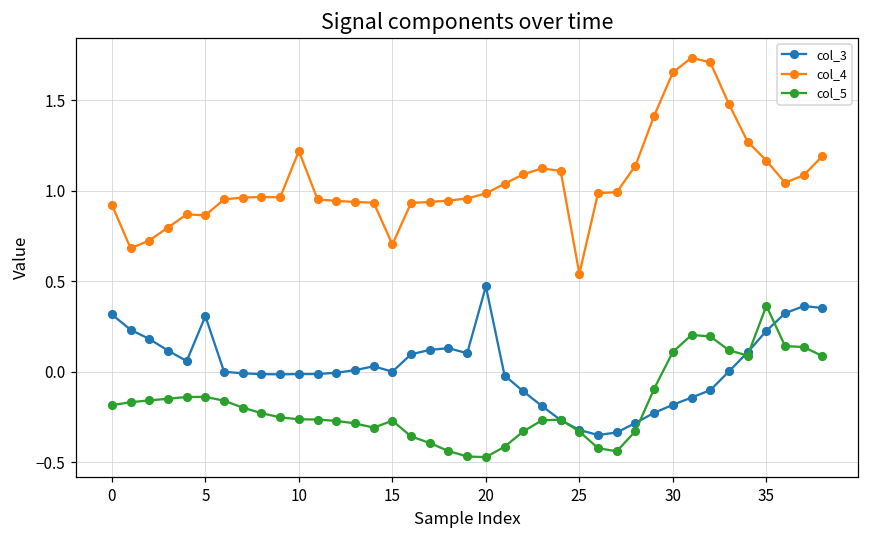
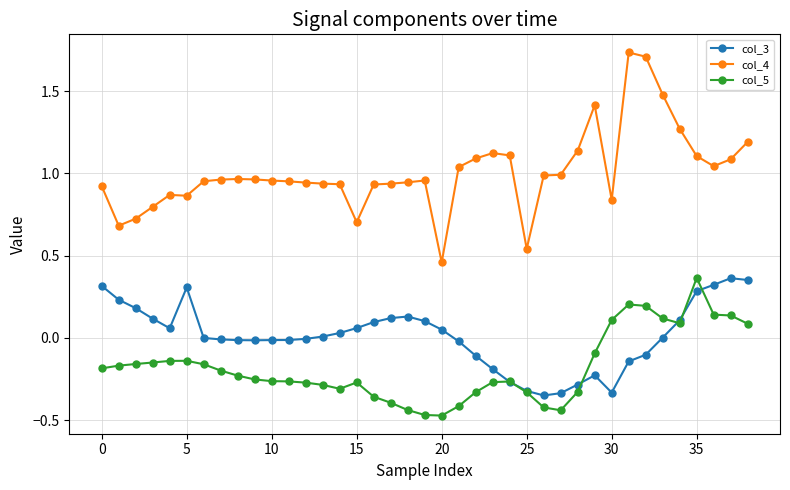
  {
    "col_3": {
      "0": 0.32,
      "5": 0.31,
      "10": -0.01,
-     "15": 0.00,
-     "20": 0.47,
-     "30": -0.18,
-     "35": 0.23
+     "15": 0.06,
+     "20": 0.05,
+     "30": -0.33,
+     "35": 0.28
    },
    "col_4": {
      "0": 0.92,
      "5": 0.86,
-     "10": 1.22,
+     "10": 0.96,
      "15": 0.70,
-     "20": 0.99,
+     "20": 0.46,
      "25": 0.54,
-     "30": 1.65,
-     "35": 1.17
+     "30": 0.84,
+     "35": 1.10
    },
    "col_5": {
      "0": -0.18,
      "5": -0.14,
      "10": -0.26,
      "15": -0.27,
      "20": -0.47,
      "30": 0.11,
      "35": 0.36
    }
  }
